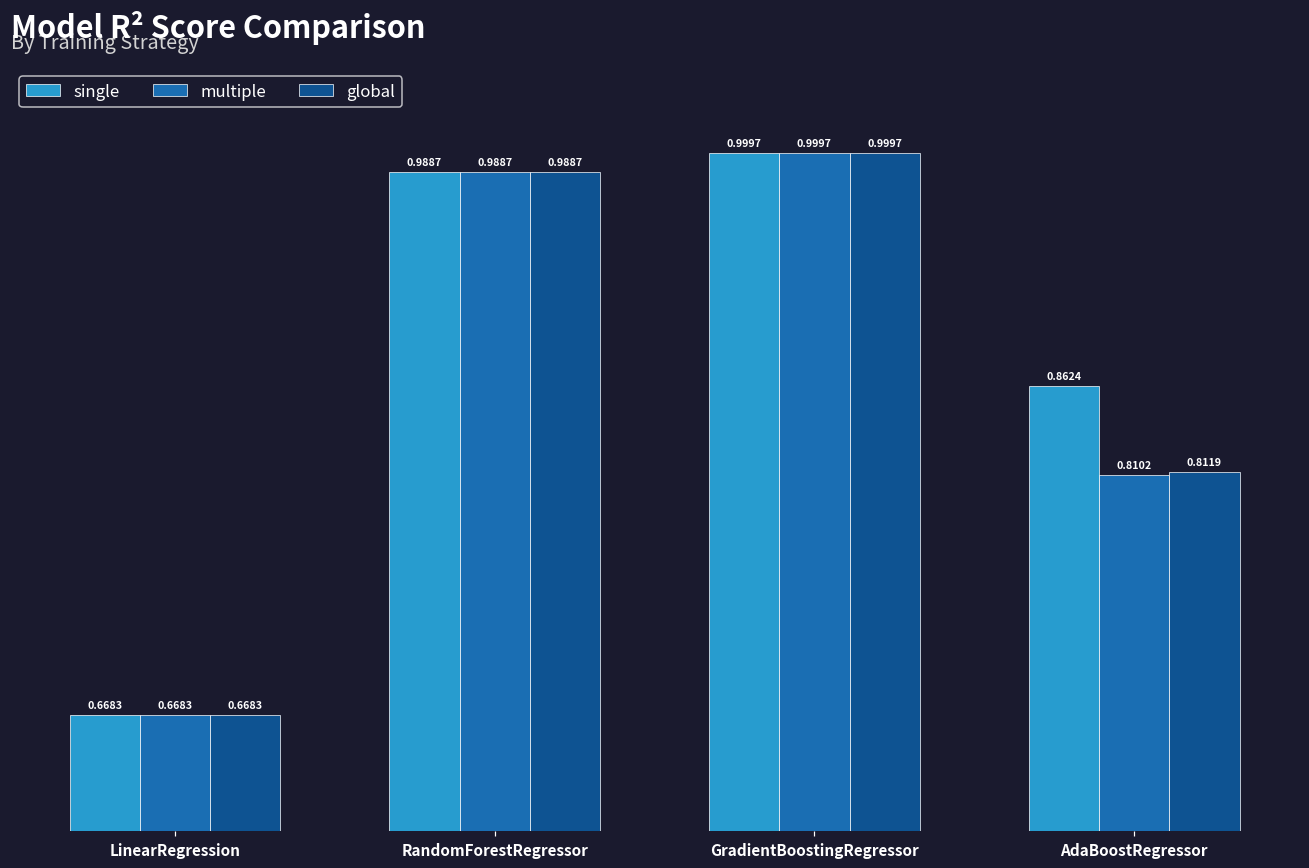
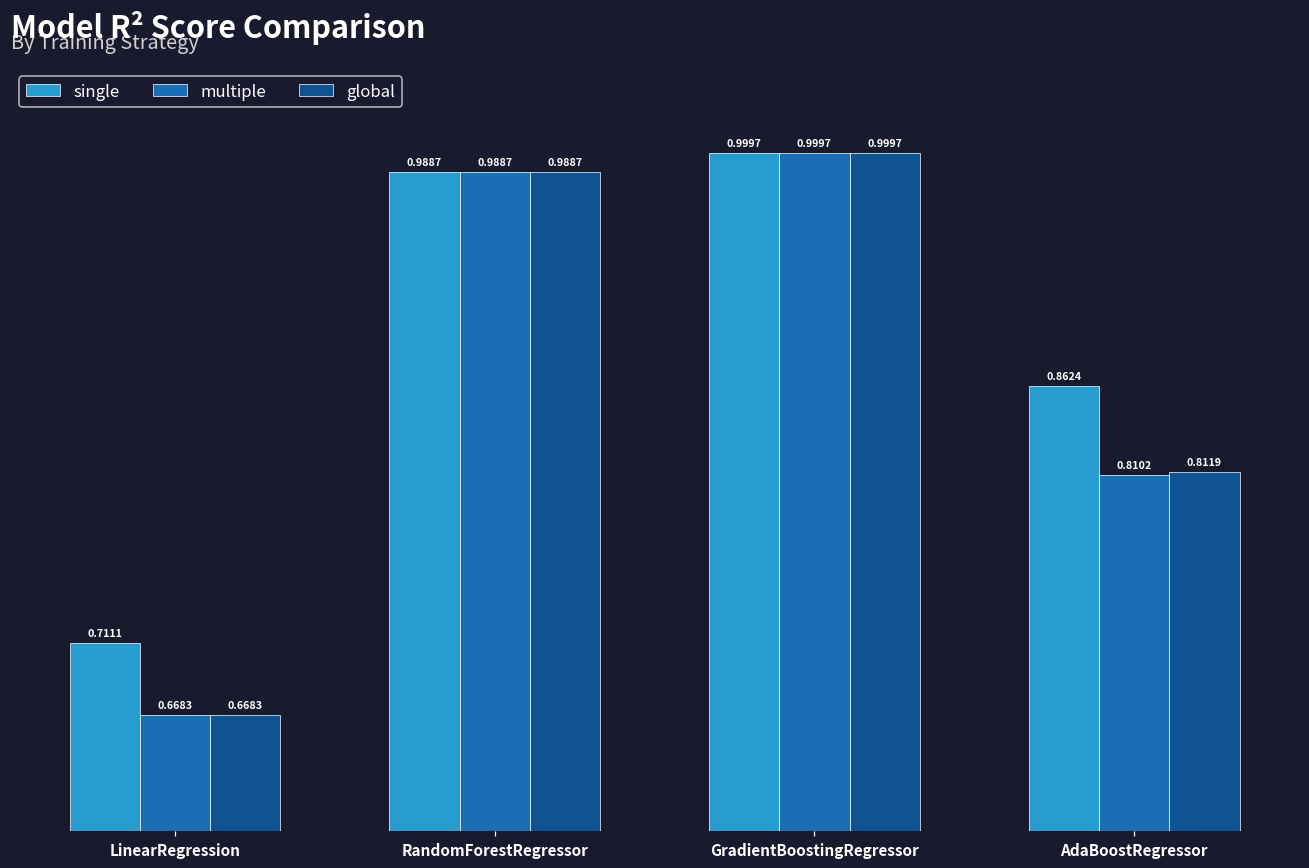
  {
    "single": {
-     "LinearRegression": 0.6683,
+     "LinearRegression": 0.7111,
      "RandomForestRegressor": 0.9887,
      "GradientBoostingRegressor": 0.9997,
      "AdaBoostRegressor": 0.8624
    }
  }
